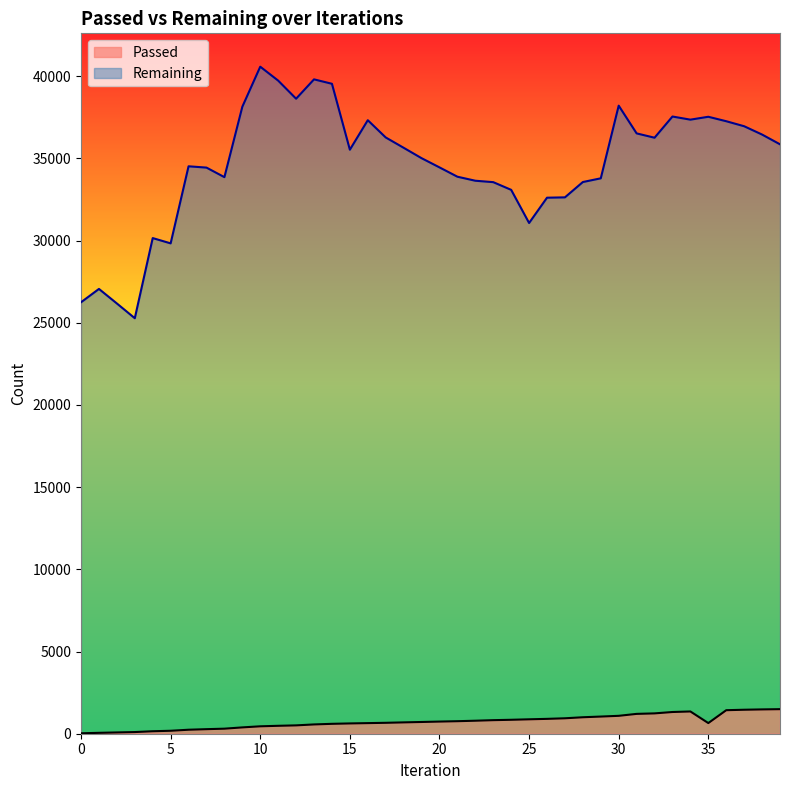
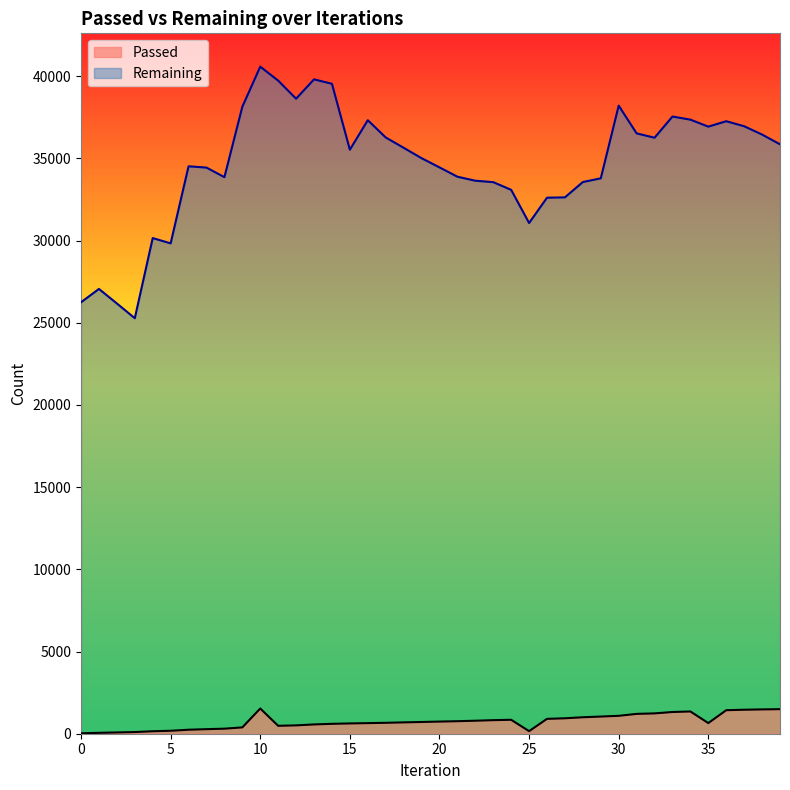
  {
    "Passed": {
      "0": 0,
      "5": 200,
-     "10": 500,
+     "10": 1500,
      "15": 600,
      "20": 700,
-     "25": 900,
+     "25": 200,
      "30": 1100,
      "35": 600
    },
    "Remaining": {
      "0": 26200,
      "5": 29800,
      "10": 40600,
      "15": 35500,
      "20": 34500,
      "25": 31100,
      "30": 38200,
-     "35": 37500
+     "35": 36900
    }
  }
